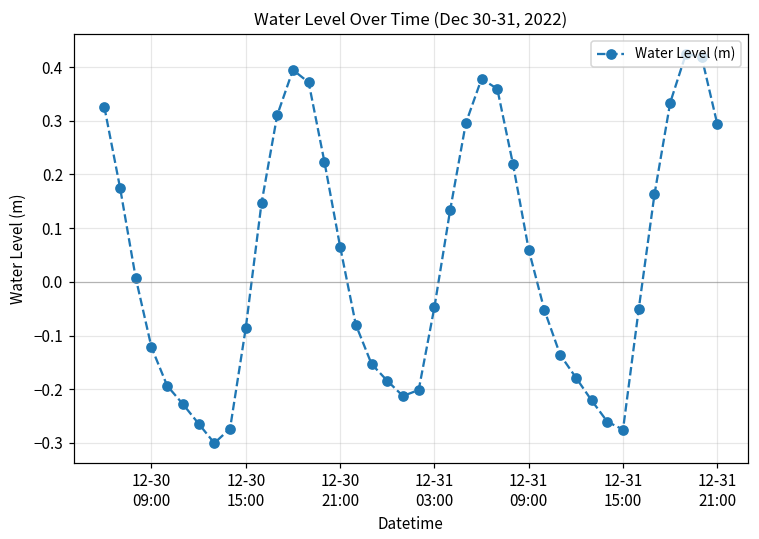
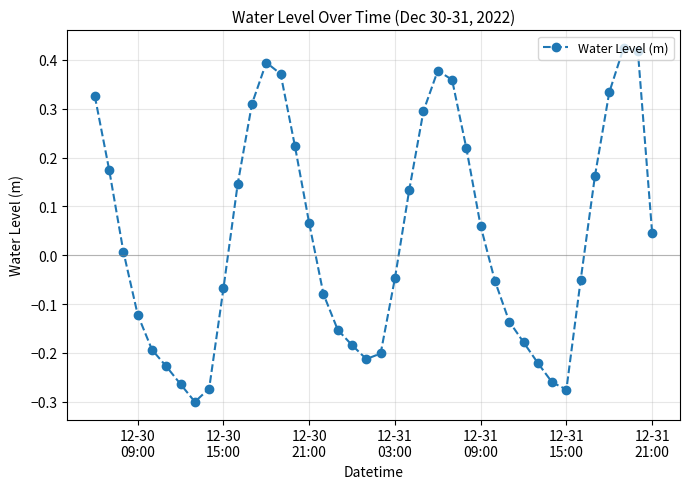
  {
    "12-30 09:00": -0.12,
-   "12-30 15:00": -0.09,
+   "12-30 15:00": -0.07,
    "12-30 21:00": 0.07,
    "12-31 03:00": -0.05,
    "12-31 09:00": 0.06,
    "12-31 15:00": -0.28,
-   "12-31 21:00": 0.29
+   "12-31 21:00": 0.05
  }
